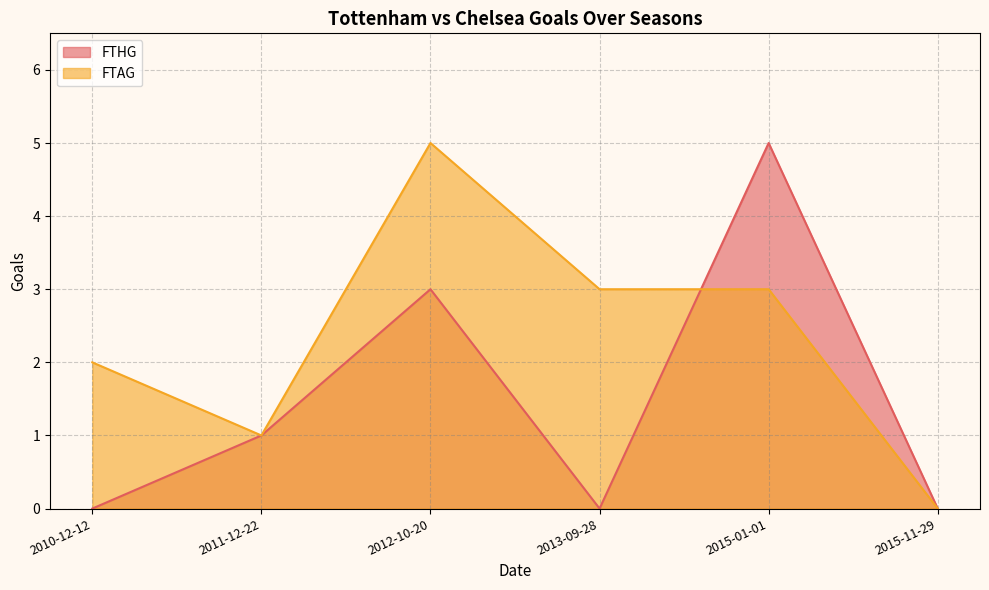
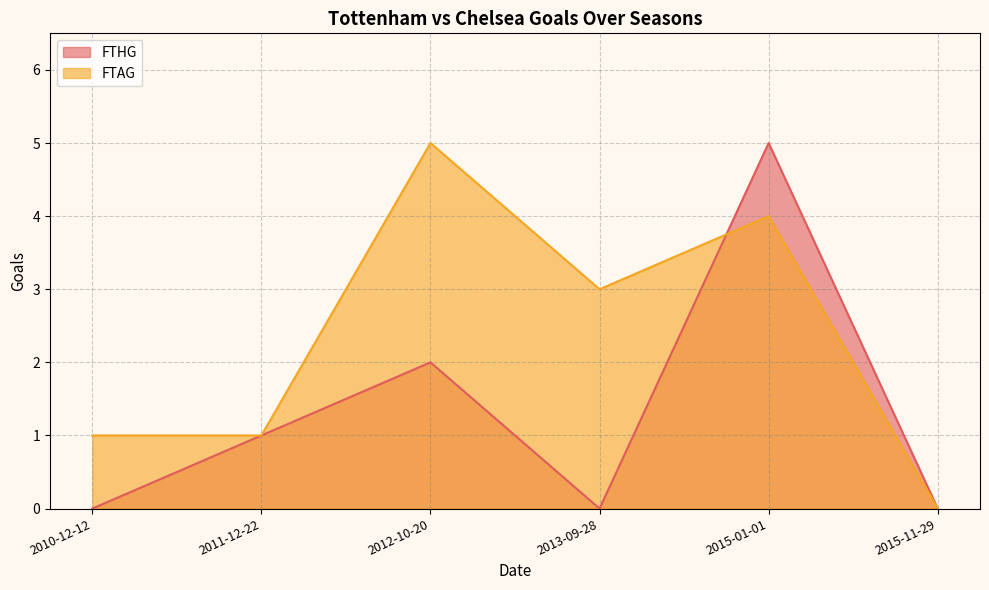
  {
    "FTHG": {
      "2010-12-12": 0,
-     "2012-10-20": 3,
+     "2012-10-20": 2,
      "2013-09-28": 0,
      "2015-01-01": 5
    },
    "FTAG": {
-     "2010-12-12": 2,
+     "2010-12-12": 1,
      "2012-10-20": 5,
      "2013-09-28": 3,
-     "2015-01-01": 3
+     "2015-01-01": 4
    }
  }
